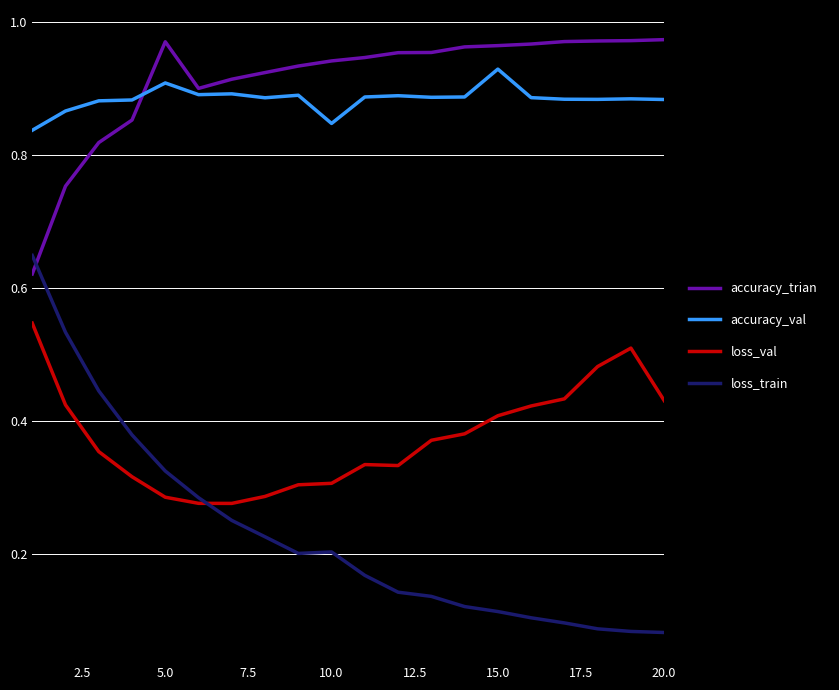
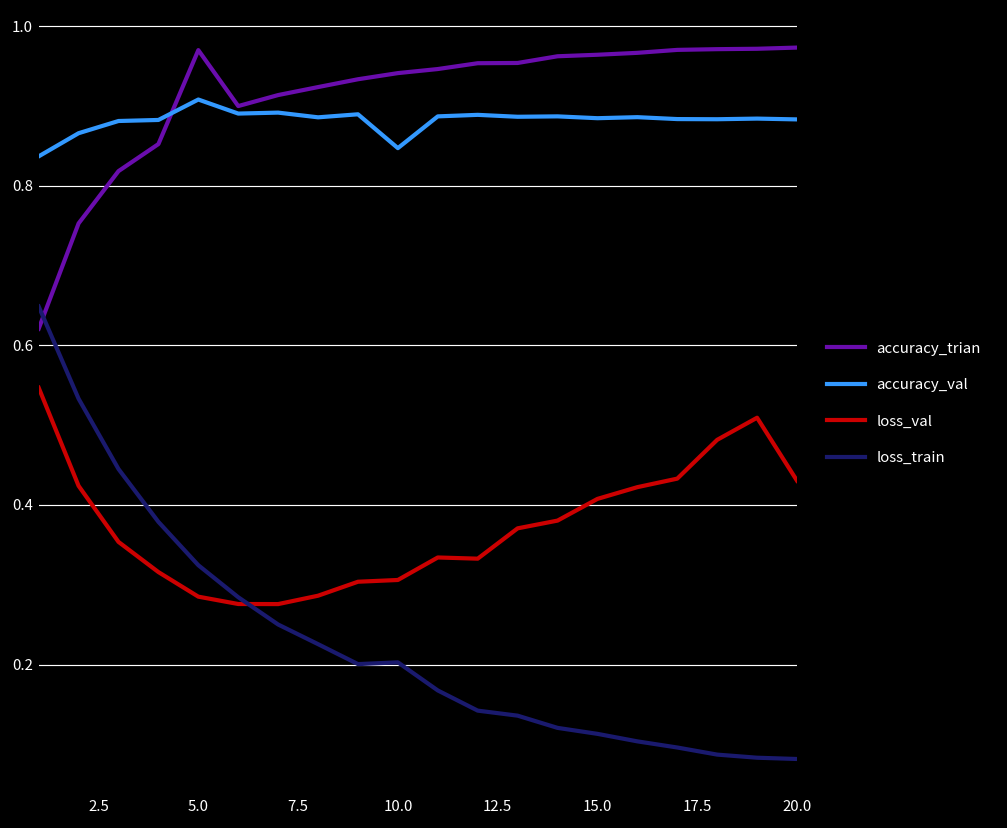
  {
    "accuracy_trian": {
      "5.0": 0.97,
      "10.0": 0.94,
      "15.0": 0.96,
      "20.0": 0.97
    },
    "accuracy_val": {
      "5.0": 0.91,
      "10.0": 0.85,
-     "15.0": 0.93,
+     "15.0": 0.88,
      "20.0": 0.88
    },
    "loss_val": {
      "5.0": 0.29,
      "10.0": 0.31,
      "15.0": 0.41,
      "20.0": 0.43
    },
    "loss_train": {
      "5.0": 0.32,
      "10.0": 0.20,
      "15.0": 0.11,
      "20.0": 0.08
    }
  }
